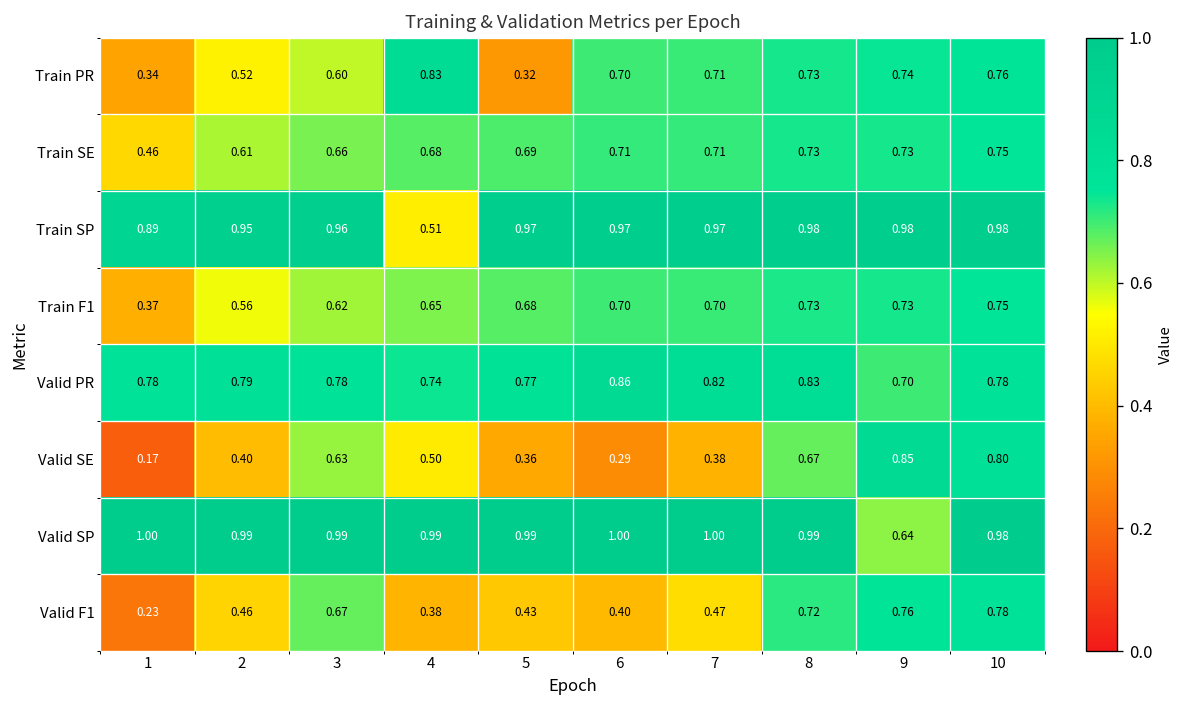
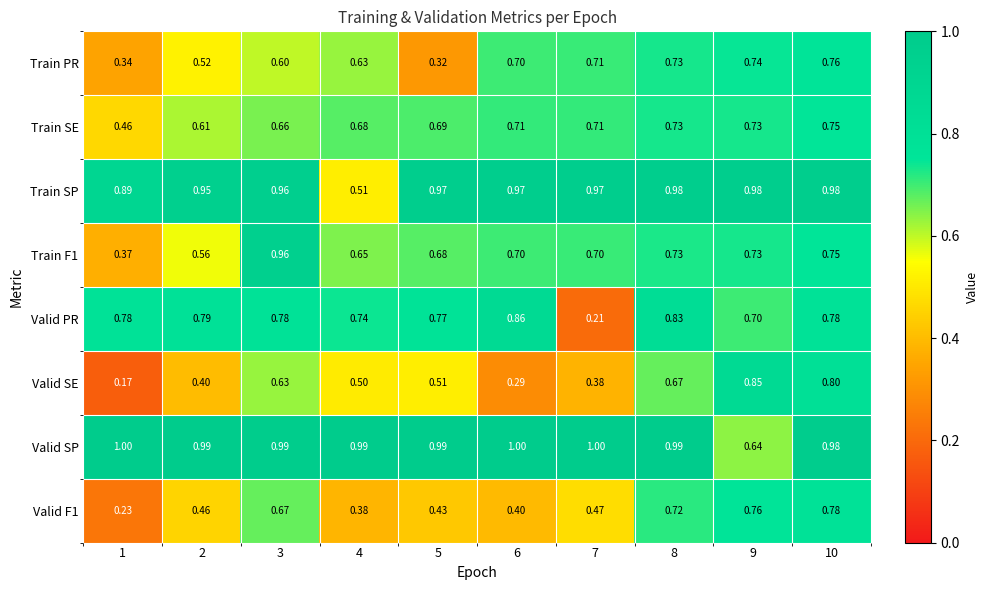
  {
    "Train PR": {
      "1": 0.34,
      "2": 0.52,
      "3": 0.60,
-     "4": 0.83,
+     "4": 0.63,
      "5": 0.32,
      "6": 0.70,
      "7": 0.71,
      "8": 0.73,
      "9": 0.74,
      "10": 0.76
    },
    "Train SE": {
      "1": 0.46,
      "2": 0.61,
      "3": 0.66,
      "4": 0.68,
      "5": 0.69,
      "6": 0.71,
      "7": 0.71,
      "8": 0.73,
      "9": 0.73,
      "10": 0.75
    },
    "Train SP": {
      "1": 0.89,
      "2": 0.95,
      "3": 0.96,
      "4": 0.51,
      "5": 0.97,
      "6": 0.97,
      "7": 0.97,
      "8": 0.98,
      "9": 0.98,
      "10": 0.98
    },
    "Train F1": {
      "1": 0.37,
      "2": 0.56,
-     "3": 0.62,
+     "3": 0.96,
      "4": 0.65,
      "5": 0.68,
      "6": 0.70,
      "7": 0.70,
      "8": 0.73,
      "9": 0.73,
      "10": 0.75
    },
    "Valid PR": {
      "1": 0.78,
      "2": 0.79,
      "3": 0.78,
      "4": 0.74,
      "5": 0.77,
      "6": 0.86,
-     "7": 0.82,
+     "7": 0.21,
      "8": 0.83,
      "9": 0.70,
      "10": 0.78
    },
    "Valid SE": {
      "1": 0.17,
      "2": 0.40,
      "3": 0.63,
      "4": 0.50,
-     "5": 0.36,
+     "5": 0.51,
      "6": 0.29,
      "7": 0.38,
      "8": 0.67,
      "9": 0.85,
      "10": 0.80
    },
    "Valid SP": {
      "1": 1.00,
      "2": 0.99,
      "3": 0.99,
      "4": 0.99,
      "5": 0.99,
      "6": 1.00,
      "7": 1.00,
      "8": 0.99,
      "9": 0.64,
      "10": 0.98
    },
    "Valid F1": {
      "1": 0.23,
      "2": 0.46,
      "3": 0.67,
      "4": 0.38,
      "5": 0.43,
      "6": 0.40,
      "7": 0.47,
      "8": 0.72,
      "9": 0.76,
      "10": 0.78
    }
  }
